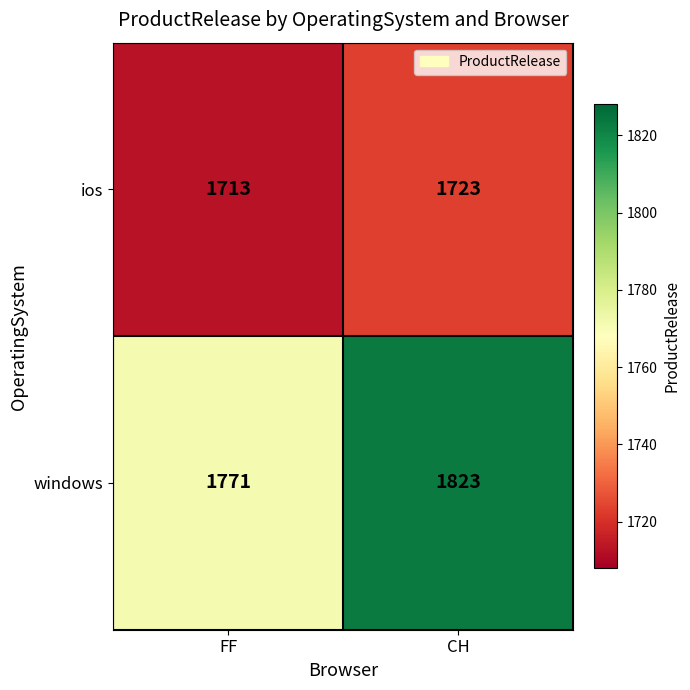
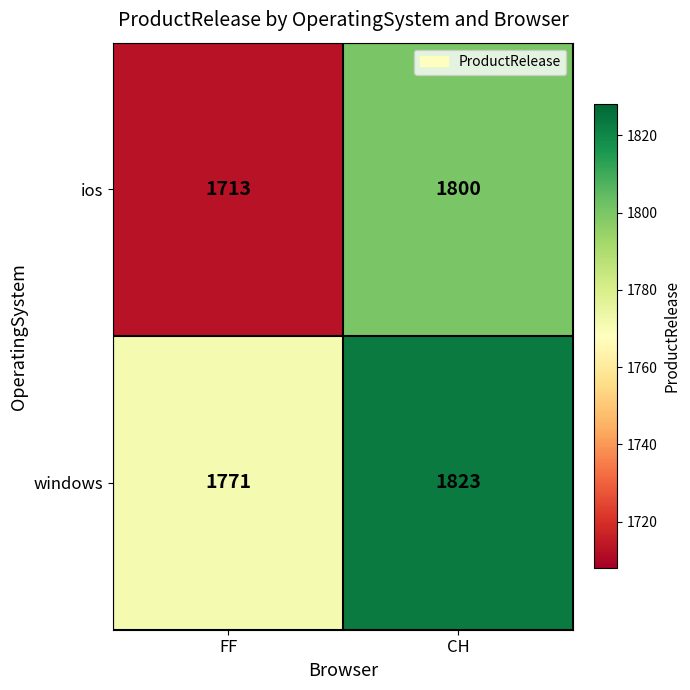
  {
    "ios": {
      "FF": 1713,
-     "CH": 1723
+     "CH": 1800
    },
    "windows": {
      "FF": 1771,
      "CH": 1823
    }
  }
